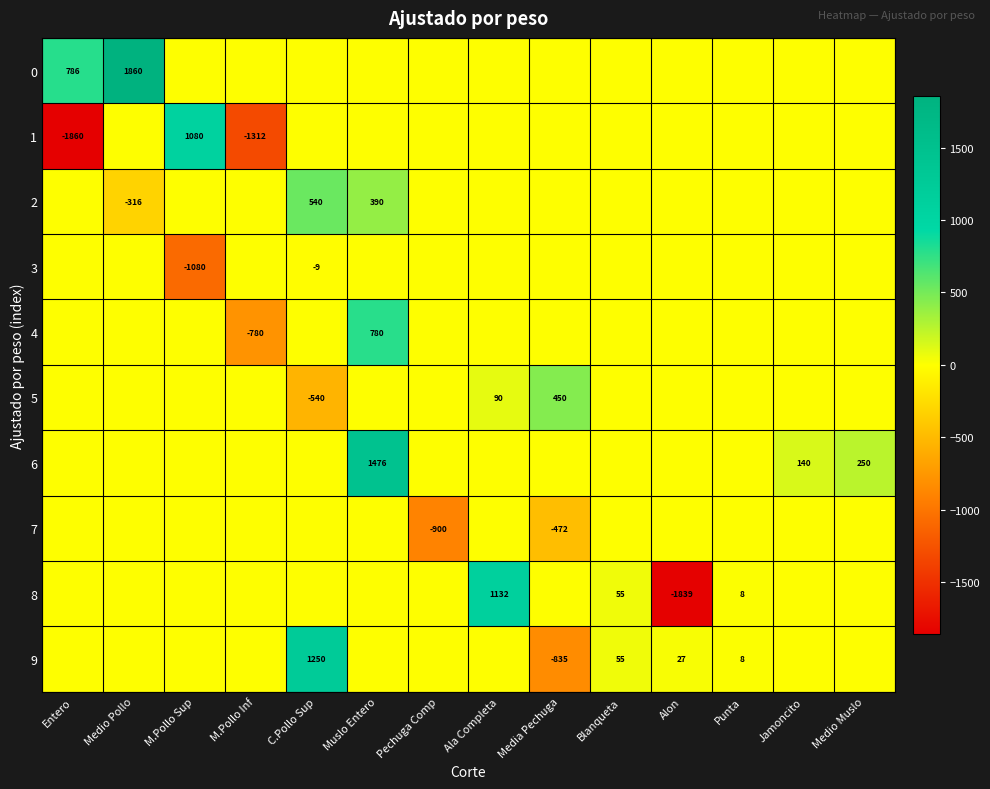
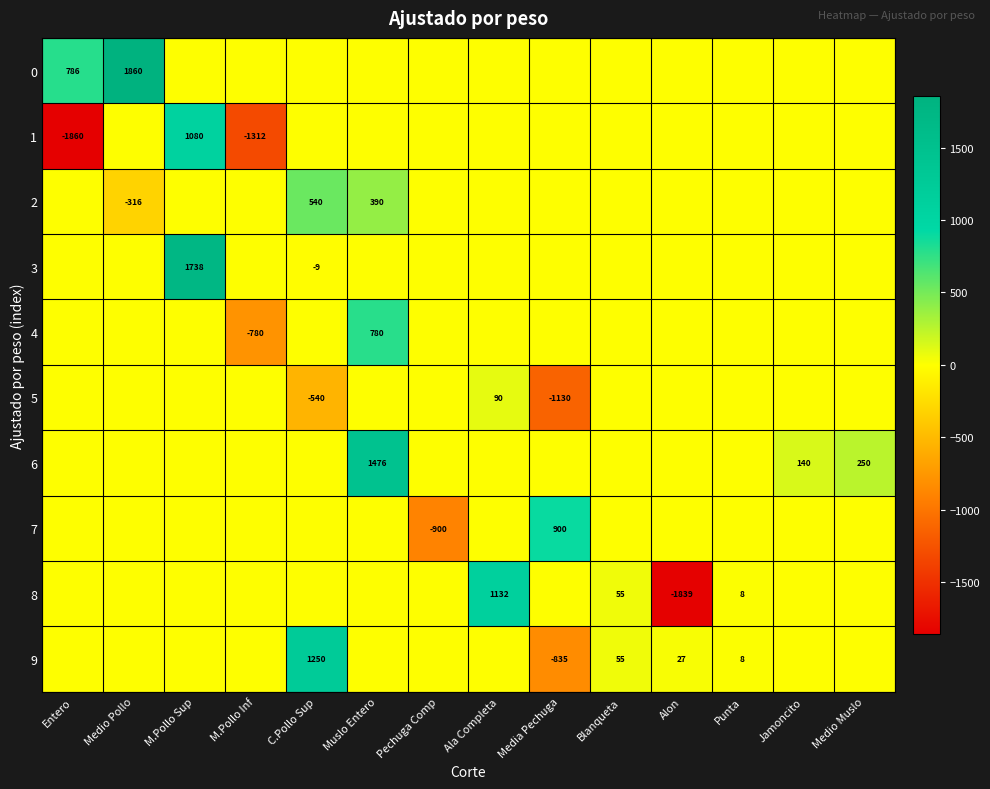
  {
    "0": {
      "Entero": 786,
      "Medio Pollo": 1860
    },
    "1": {
      "Entero": -1860,
      "M.Pollo Sup": 1080,
      "M.Pollo Inf": -1312
    },
    "2": {
      "Medio Pollo": -316,
      "C.Pollo Sup": 540,
      "Muslo Entero": 390
    },
    "3": {
-     "M.Pollo Sup": -1080,
+     "M.Pollo Sup": 1738,
      "C.Pollo Sup": -9
    },
    "4": {
      "M.Pollo Inf": -780,
      "Muslo Entero": 780
    },
    "5": {
      "C.Pollo Sup": -540,
      "Ala Completa": 90,
-     "Media Pechuga": 450
+     "Media Pechuga": -1130
    },
    "6": {
      "Muslo Entero": 1476,
      "Jamoncito": 140,
      "Medio Muslo": 250
    },
    "7": {
      "Pechuga Comp": -900,
-     "Media Pechuga": -472
+     "Media Pechuga": 900
    },
    "8": {
      "Ala Completa": 1132,
      "Blanqueta": 55,
      "Alon": -1839,
      "Punta": 8
    },
    "9": {
      "C.Pollo Sup": 1250,
      "Media Pechuga": -835,
      "Blanqueta": 55,
      "Alon": 27,
      "Punta": 8
    }
  }
